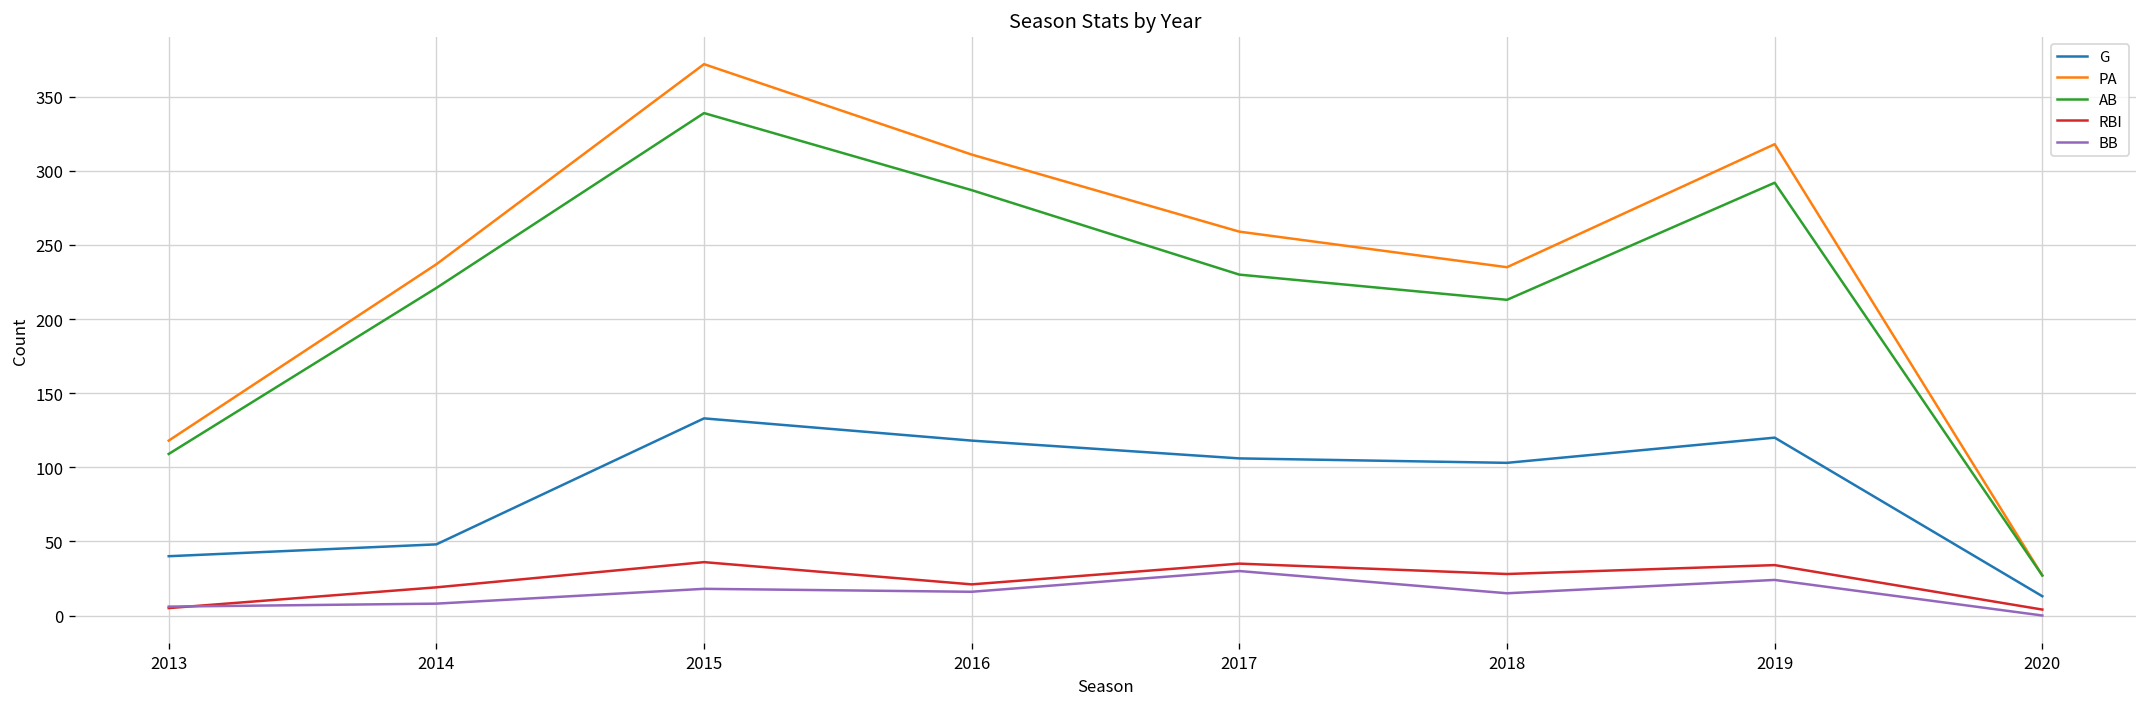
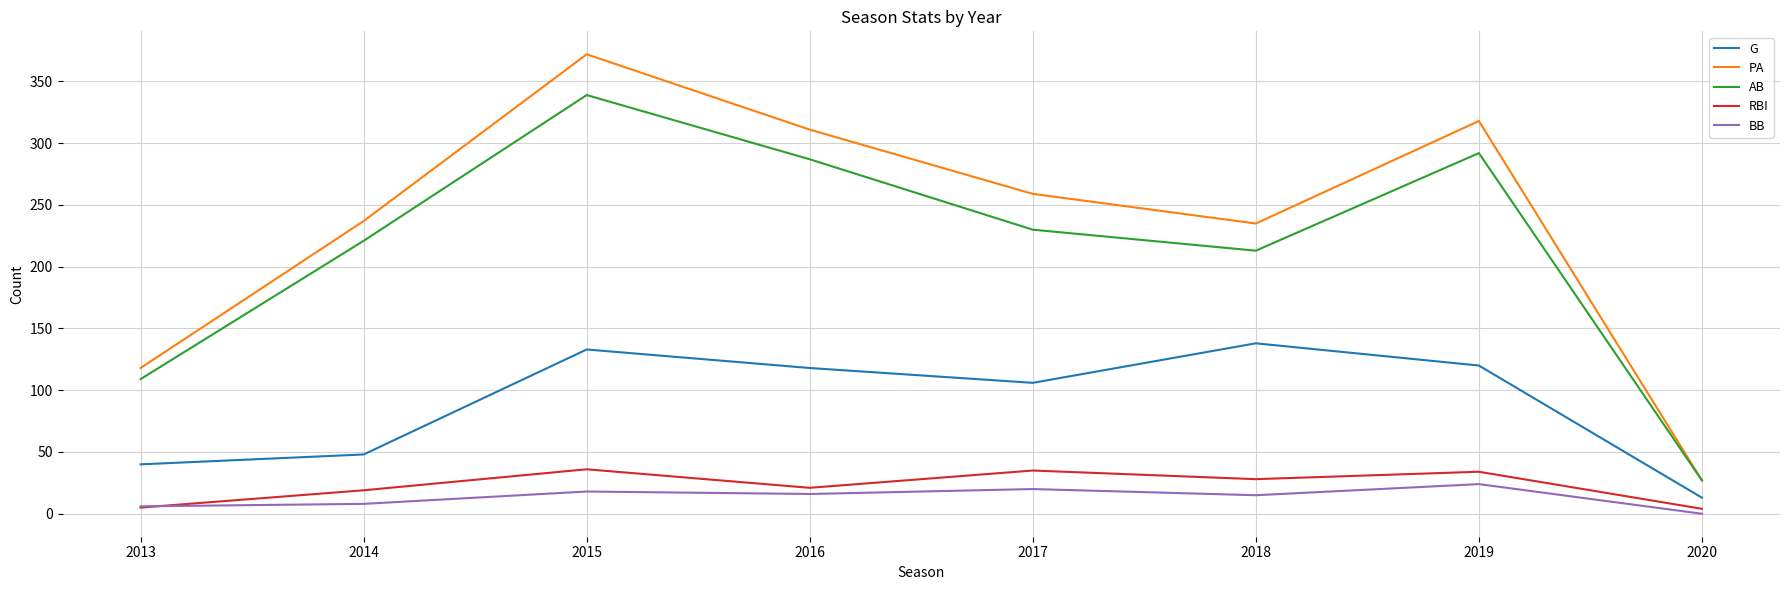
  {
    "G": {
      "2013": 40,
      "2014": 48,
      "2015": 133,
      "2016": 118,
      "2017": 106,
-     "2018": 103,
+     "2018": 138,
      "2019": 120,
      "2020": 13
    },
    "PA": {
      "2013": 118,
      "2014": 237,
      "2015": 372,
      "2016": 311,
      "2017": 259,
      "2018": 235,
      "2019": 318
    },
    "AB": {
      "2013": 109,
      "2014": 221,
      "2015": 339,
      "2016": 287,
      "2017": 230,
      "2018": 213,
      "2019": 292
    },
    "RBI": {
      "2014": 19,
      "2015": 36,
      "2016": 21,
      "2017": 35,
      "2018": 28,
      "2019": 34,
      "2020": 4
    },
    "BB": {
      "2014": 8,
      "2015": 18,
      "2016": 16,
-     "2017": 30,
+     "2017": 20,
      "2018": 15,
      "2019": 24,
      "2020": 0
    }
  }
